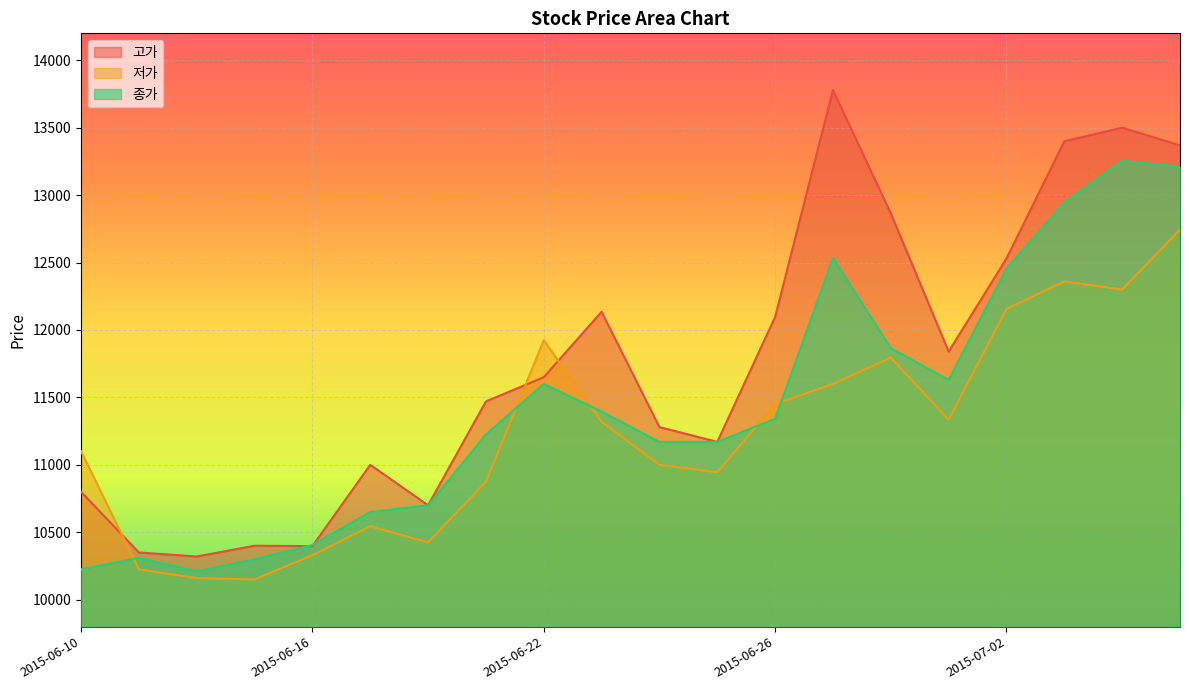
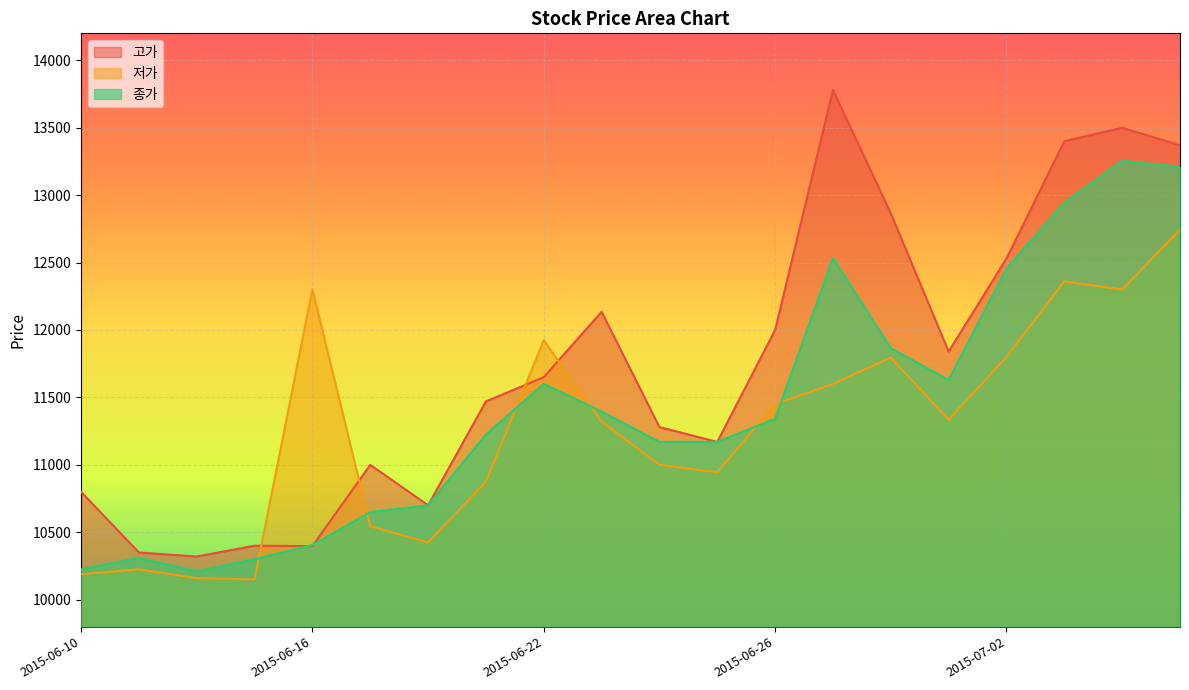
  {
    "고가": {
      "2015-06-10": 10800,
      "2015-06-22": 11650,
-     "2015-06-26": 12100,
+     "2015-06-26": 12000,
      "2015-07-02": 12530
    },
    "저가": {
-     "2015-06-10": 11100,
-     "2015-06-16": 10330,
+     "2015-06-10": 10190,
+     "2015-06-16": 12300,
      "2015-06-22": 11920,
      "2015-06-26": 11450,
-     "2015-07-02": 12160
+     "2015-07-02": 11800
    },
    "종가": {
      "2015-06-10": 10230,
      "2015-06-22": 11600,
      "2015-06-26": 11340,
      "2015-07-02": 12460
    }
  }
